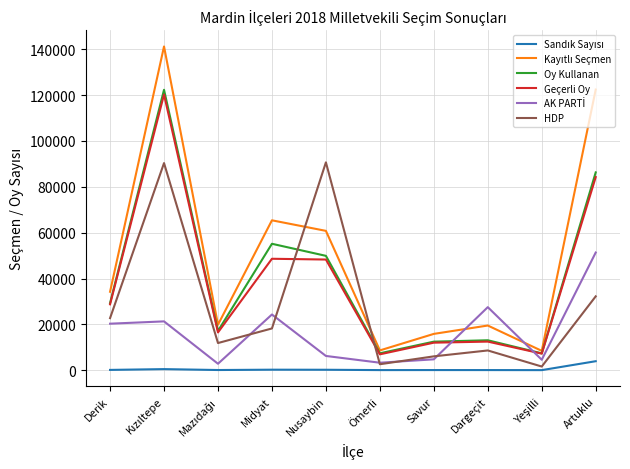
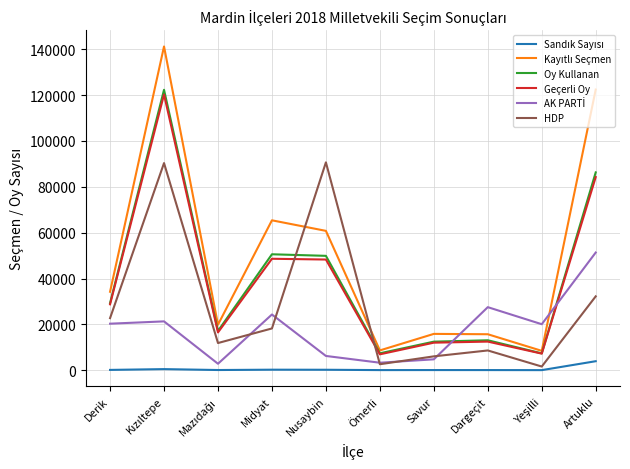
  {
    "Sandık Sayısı": {
      "Derik": 0,
      "Kızıltepe": 0,
      "Mazıdağı": 0,
      "Midyat": 0,
      "Nusaybin": 0,
      "Ömerli": 0,
      "Savur": 0,
      "Dargeçit": 0,
      "Yeşilli": 0,
      "Artuklu": 4000
    },
    "Kayıtlı Seçmen": {
      "Derik": 34000,
      "Kızıltepe": 141000,
      "Mazıdağı": 20000,
      "Midyat": 65000,
      "Nusaybin": 61000,
      "Ömerli": 9000,
      "Savur": 16000,
-     "Dargeçit": 19000,
+     "Dargeçit": 16000,
      "Yeşilli": 8000
    },
    "Oy Kullanan": {
      "Kızıltepe": 122000,
-     "Midyat": 55000,
+     "Midyat": 51000,
      "Nusaybin": 50000,
      "Artuklu": 86000
    },
    "Geçerli Oy": {
      "Kızıltepe": 120000,
      "Midyat": 49000,
      "Nusaybin": 48000,
      "Artuklu": 84000
    },
    "AK PARTİ": {
      "Derik": 20000,
      "Kızıltepe": 21000,
      "Mazıdağı": 3000,
      "Midyat": 24000,
      "Nusaybin": 6000,
      "Savur": 5000,
      "Dargeçit": 28000,
-     "Yeşilli": 5000,
+     "Yeşilli": 20000,
      "Artuklu": 51000
    },
    "HDP": {
      "Derik": 23000,
      "Kızıltepe": 90000,
      "Mazıdağı": 12000,
      "Midyat": 18000,
      "Nusaybin": 91000,
      "Savur": 6000,
      "Dargeçit": 9000,
      "Yeşilli": 2000,
      "Artuklu": 32000
    }
  }
